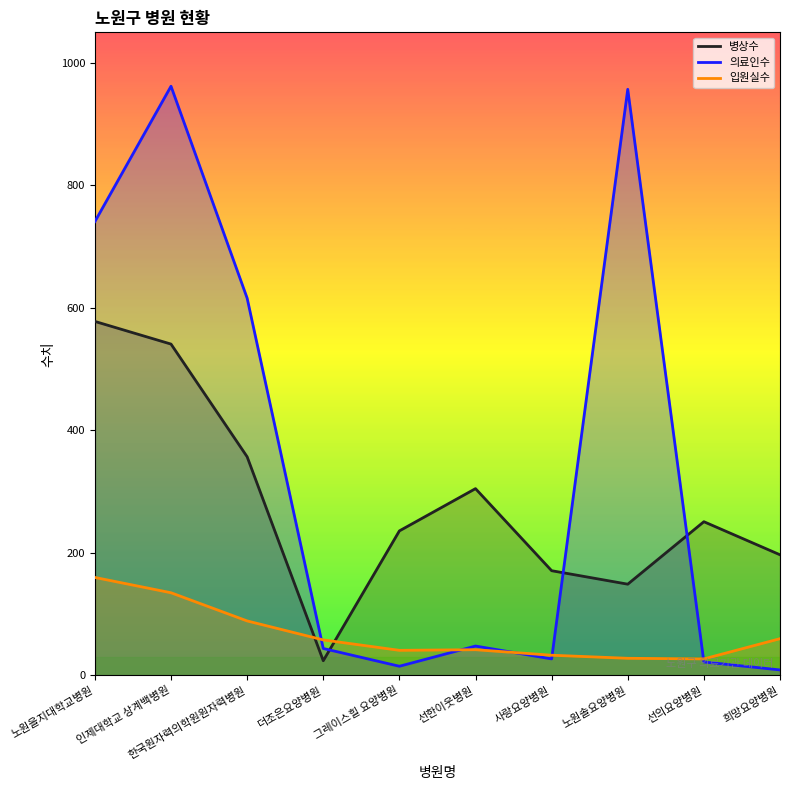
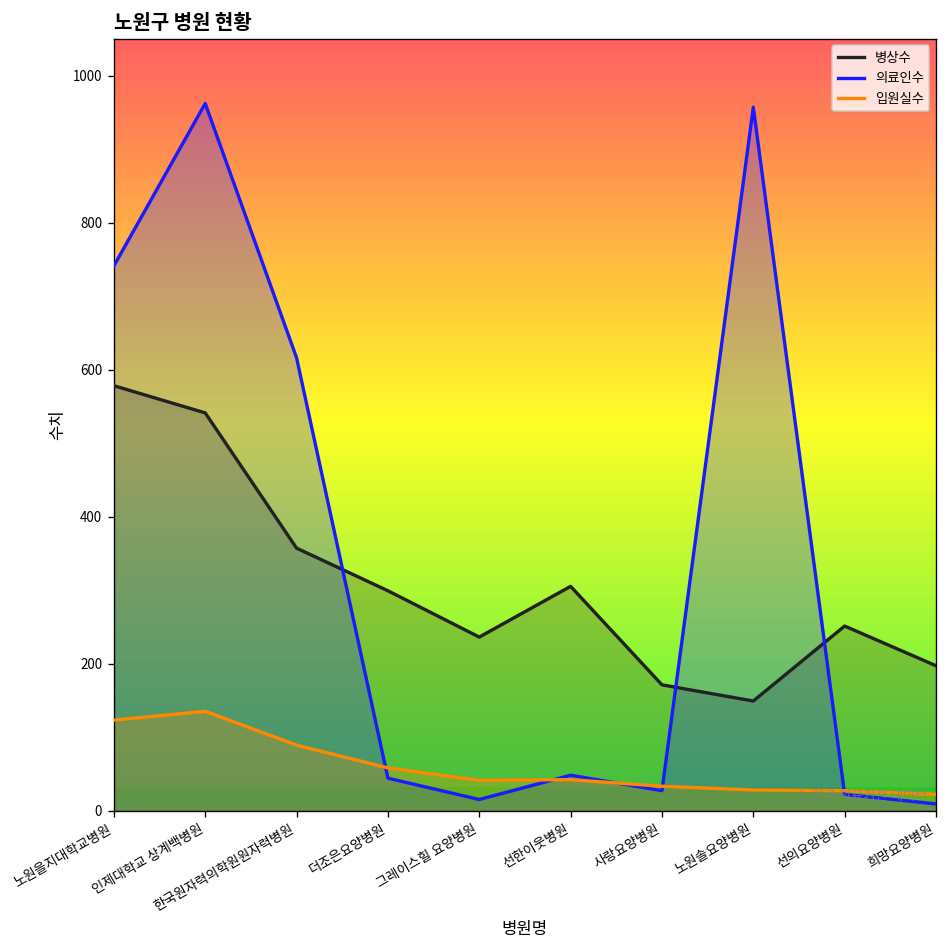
  {
    "병상수": {
      "노원을지대학교병원": 580,
      "인제대학교 상계백병원": 540,
      "한국원자력의학원원자력병원": 360,
-     "더조은요양병원": 20,
+     "더조은요양병원": 300,
      "그레이스힐 요양병원": 240,
      "선한이웃병원": 310,
      "사랑요양병원": 170,
      "노원솔요양병원": 150,
      "선의요양병원": 250,
      "희망요양병원": 200
    },
    "의료인수": {
      "노원을지대학교병원": 740,
      "인제대학교 상계백병원": 960,
      "한국원자력의학원원자력병원": 620,
      "더조은요양병원": 40,
      "그레이스힐 요양병원": 20,
      "선한이웃병원": 50,
      "사랑요양병원": 30,
      "노원솔요양병원": 960,
      "선의요양병원": 20,
      "희망요양병원": 10
    },
    "입원실수": {
-     "노원을지대학교병원": 160,
+     "노원을지대학교병원": 120,
      "인제대학교 상계백병원": 140,
      "한국원자력의학원원자력병원": 90,
      "더조은요양병원": 60,
      "그레이스힐 요양병원": 40,
      "선한이웃병원": 40,
      "사랑요양병원": 30,
      "노원솔요양병원": 30,
      "선의요양병원": 30,
-     "희망요양병원": 60
+     "희망요양병원": 20
    }
  }
